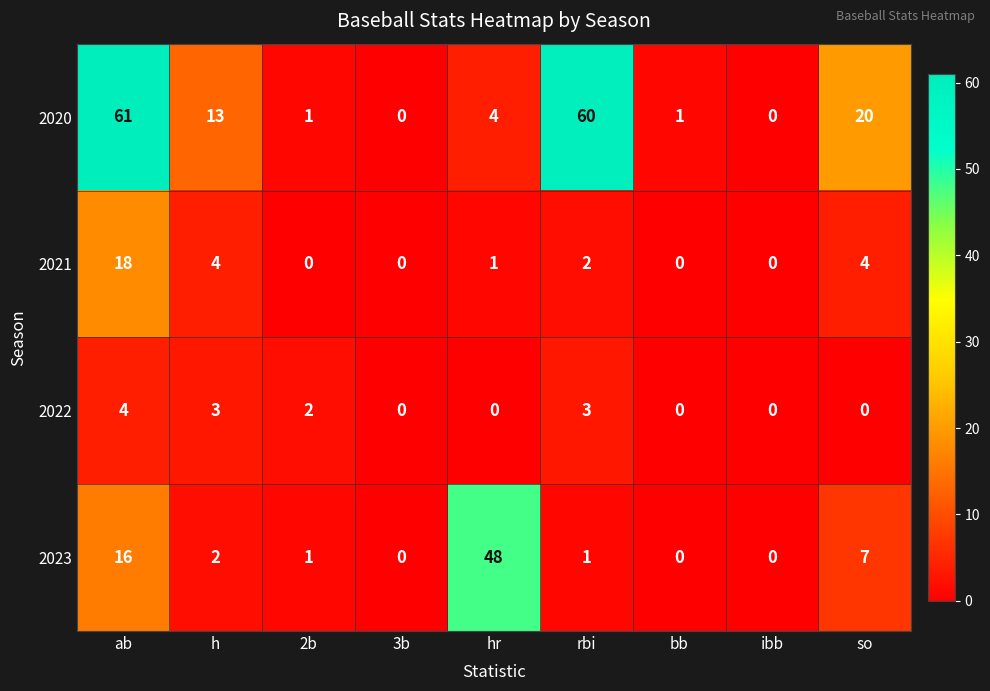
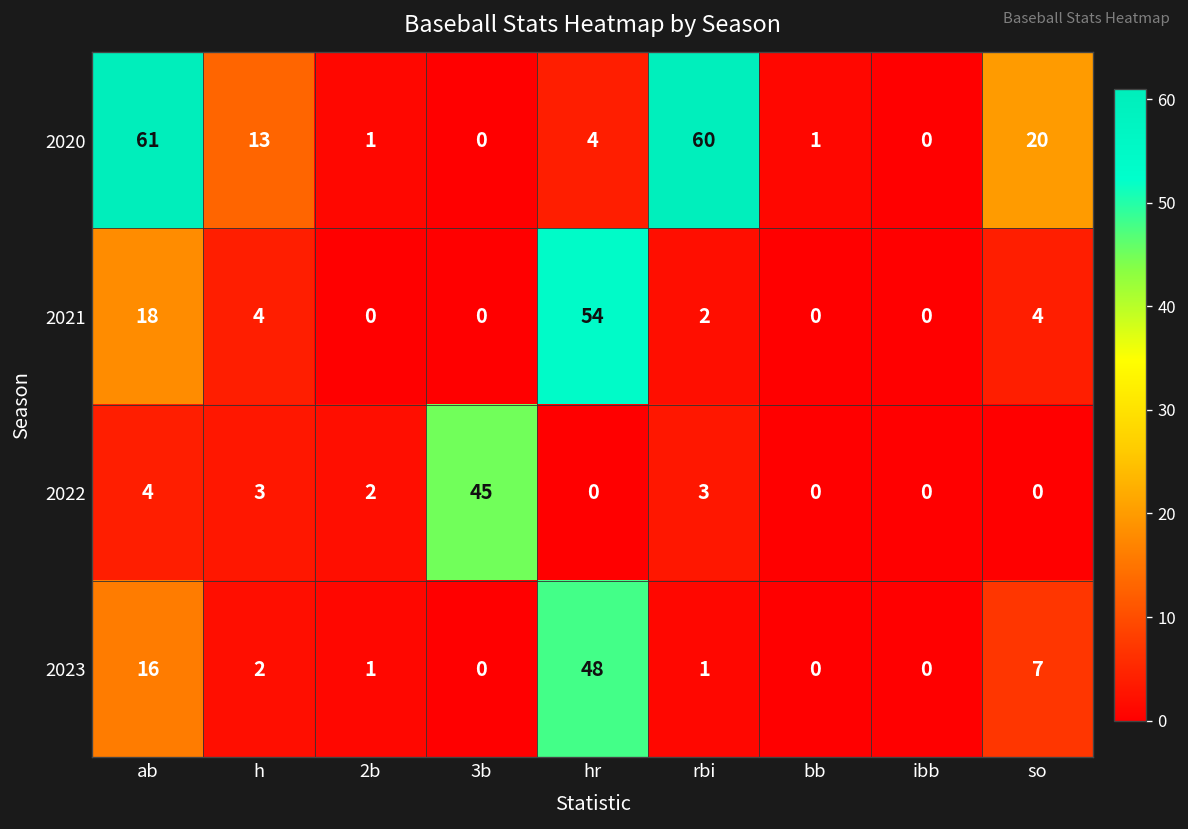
  {
    "2020": {
      "ab": 61,
      "h": 13,
      "2b": 1,
      "3b": 0,
      "hr": 4,
      "rbi": 60,
      "bb": 1,
      "ibb": 0,
      "so": 20
    },
    "2021": {
      "ab": 18,
      "h": 4,
      "2b": 0,
      "3b": 0,
-     "hr": 1,
+     "hr": 54,
      "rbi": 2,
      "bb": 0,
      "ibb": 0,
      "so": 4
    },
    "2022": {
      "ab": 4,
      "h": 3,
      "2b": 2,
-     "3b": 0,
+     "3b": 45,
      "hr": 0,
      "rbi": 3,
      "bb": 0,
      "ibb": 0,
      "so": 0
    },
    "2023": {
      "ab": 16,
      "h": 2,
      "2b": 1,
      "3b": 0,
      "hr": 48,
      "rbi": 1,
      "bb": 0,
      "ibb": 0,
      "so": 7
    }
  }
